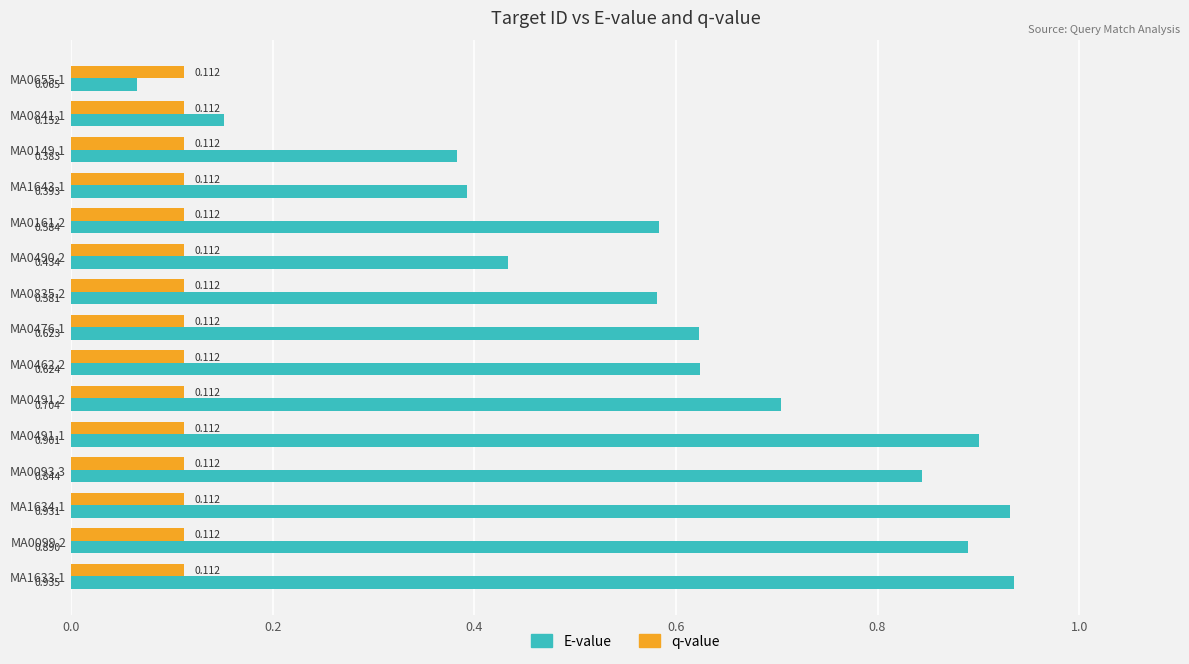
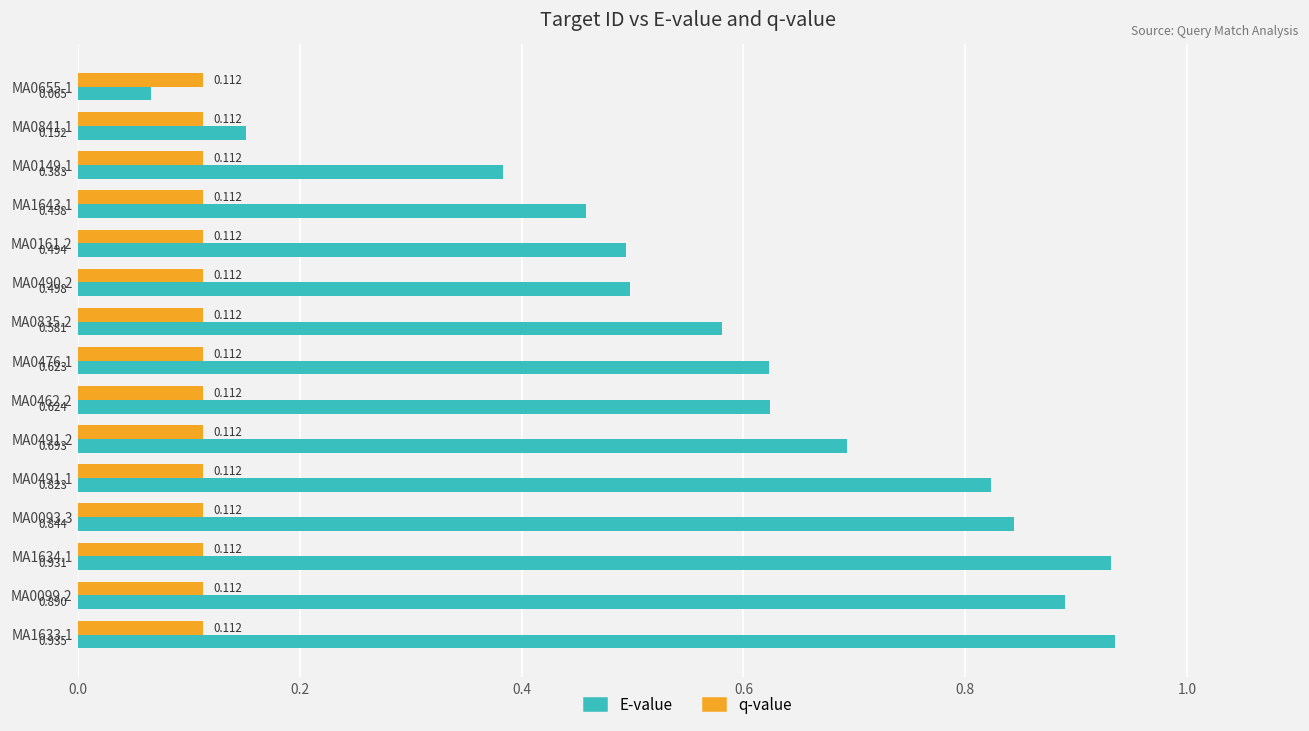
  {
    "E-value": {
-     "MA1643.1": 0.393,
-     "MA0161.2": 0.584,
-     "MA0490.2": 0.434,
-     "MA0491.2": 0.704,
-     "MA0491.1": 0.901
+     "MA1643.1": 0.458,
+     "MA0161.2": 0.494,
+     "MA0490.2": 0.498,
+     "MA0491.2": 0.693,
+     "MA0491.1": 0.823
    },
    "q-value": {
      "MA0655.1": 0.112,
      "MA0841.1": 0.112,
      "MA0149.1": 0.112,
      "MA1643.1": 0.112,
      "MA0161.2": 0.112,
      "MA0490.2": 0.112,
      "MA0835.2": 0.112,
      "MA0476.1": 0.112,
      "MA0462.2": 0.112,
      "MA0491.2": 0.112,
      "MA0491.1": 0.112,
      "MA0093.3": 0.112,
      "MA1634.1": 0.112,
      "MA0099.2": 0.112,
      "MA1633.1": 0.112
    }
  }
